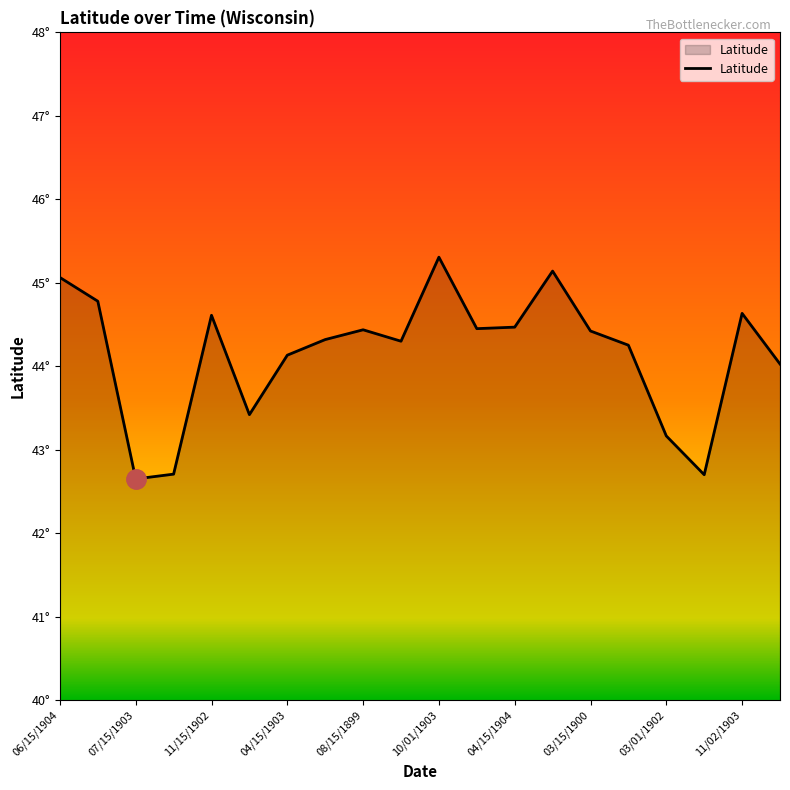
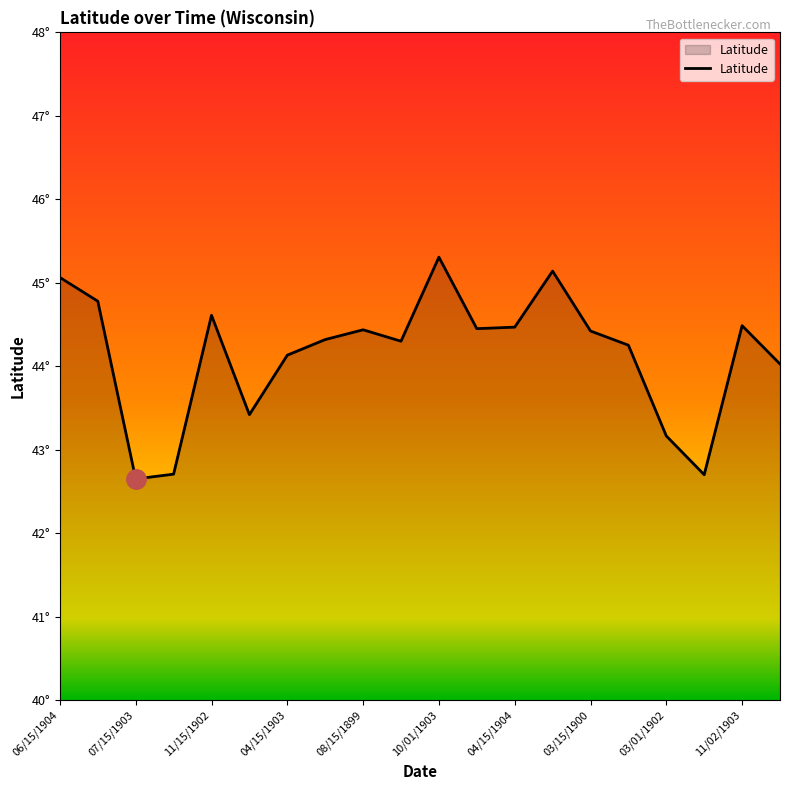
  {
    "Latitude": {
      "06/15/1904": "45.1°",
      "04/15/1903": "44.1°",
      "08/15/1899": "44.4°",
      "04/15/1904": "44.5°",
      "03/15/1900": "44.4°",
      "03/01/1902": "43.2°",
-     "11/02/1903": "44.6°"
+     "11/02/1903": "44.5°"
    }
  }
